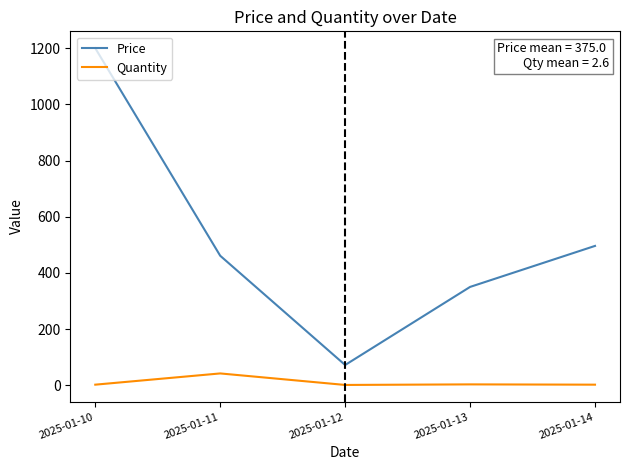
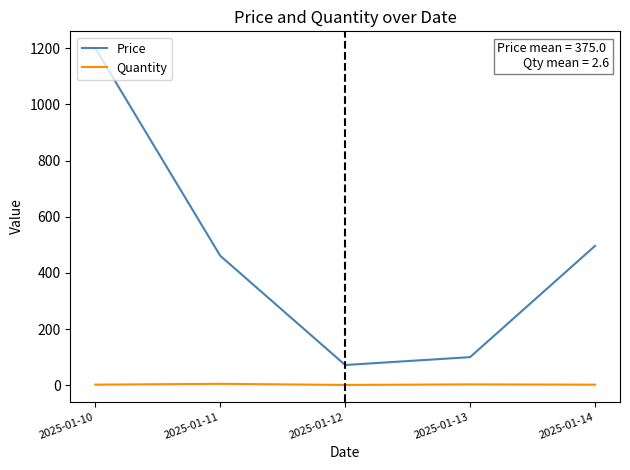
  {
    "Price": {
      "2025-01-11": 460,
      "2025-01-12": 70,
-     "2025-01-13": 350,
+     "2025-01-13": 100,
      "2025-01-14": 500
    },
    "Quantity": {
      "2025-01-10": 0,
-     "2025-01-11": 40,
+     "2025-01-11": 10,
      "2025-01-12": 0,
      "2025-01-13": 0,
      "2025-01-14": 0
    }
  }
